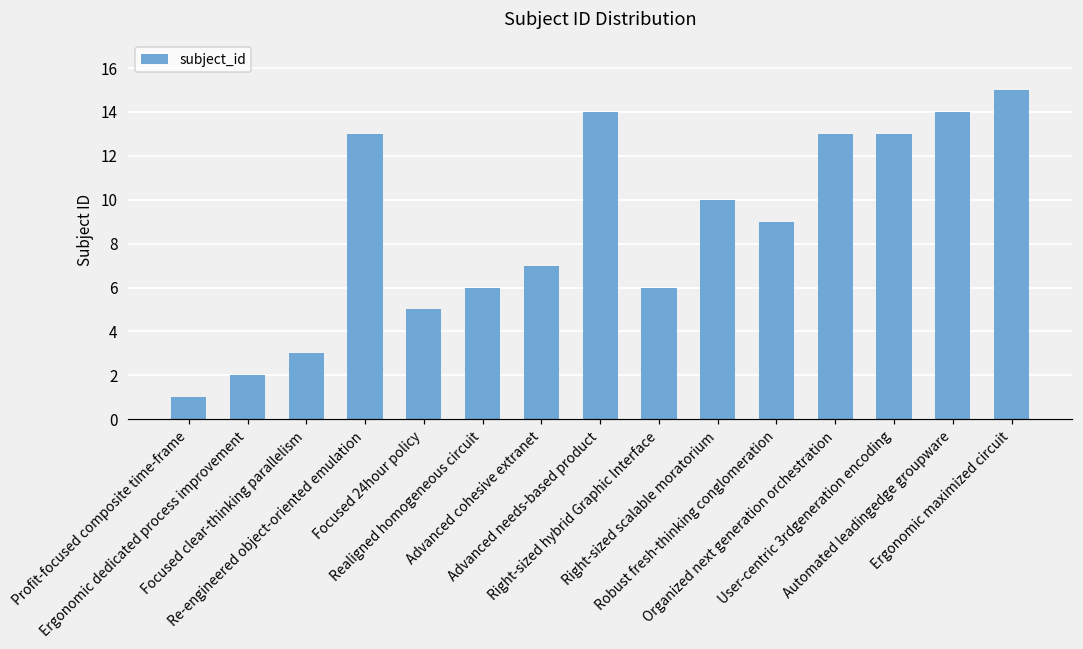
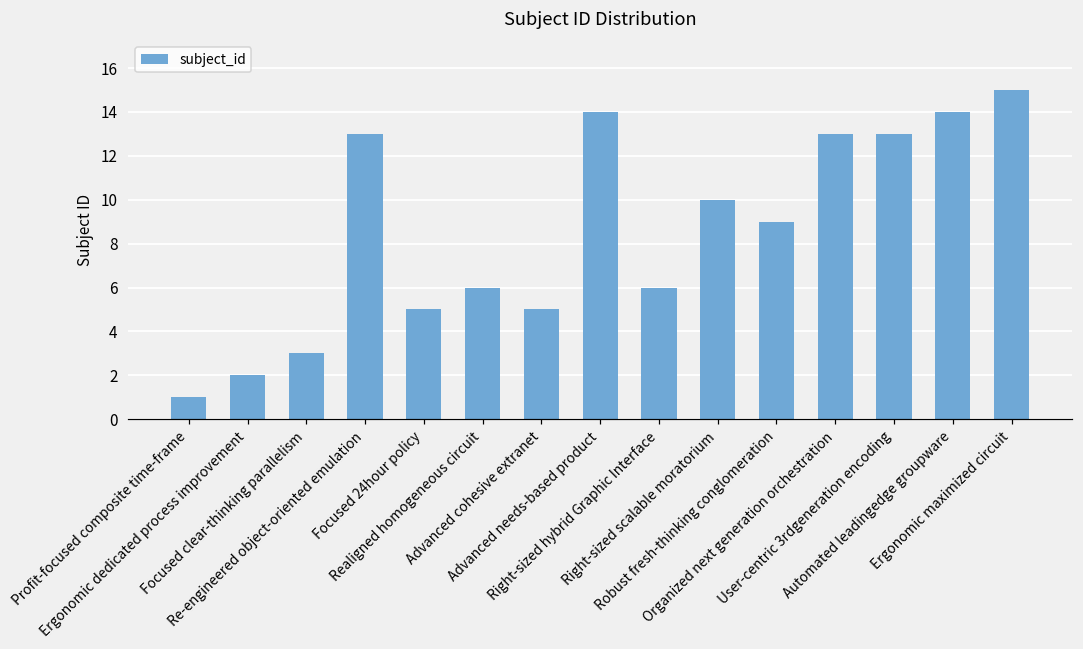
  {
    "Profit-focused composite time-frame": 1,
    "Ergonomic dedicated process improvement": 2,
    "Focused clear-thinking parallelism": 3,
    "Re-engineered object-oriented emulation": 13,
    "Focused 24hour policy": 5,
    "Realigned homogeneous circuit": 6,
-   "Advanced cohesive extranet": 7,
+   "Advanced cohesive extranet": 5,
    "Advanced needs-based product": 14,
    "Right-sized hybrid Graphic Interface": 6,
    "Right-sized scalable moratorium": 10,
    "Robust fresh-thinking conglomeration": 9,
    "Organized next generation orchestration": 13,
    "User-centric 3rdgeneration encoding": 13,
    "Automated leadingedge groupware": 14,
    "Ergonomic maximized circuit": 15
  }
